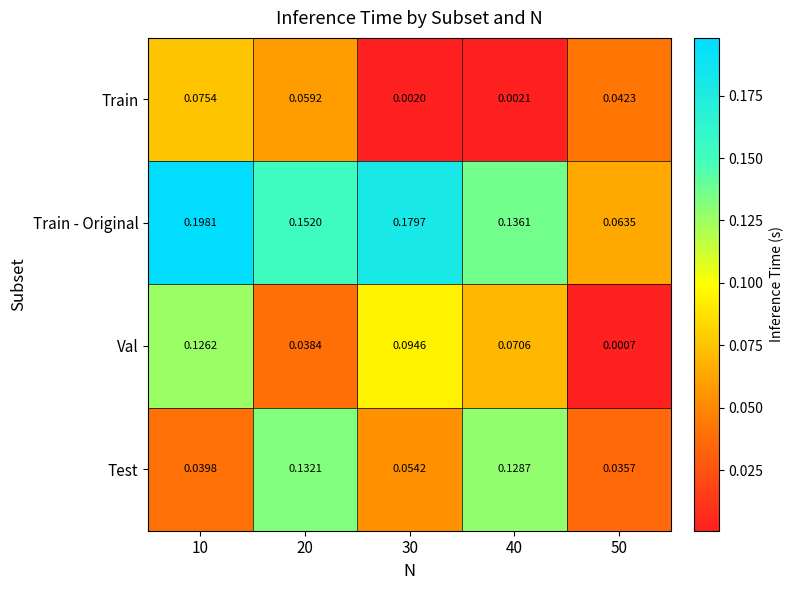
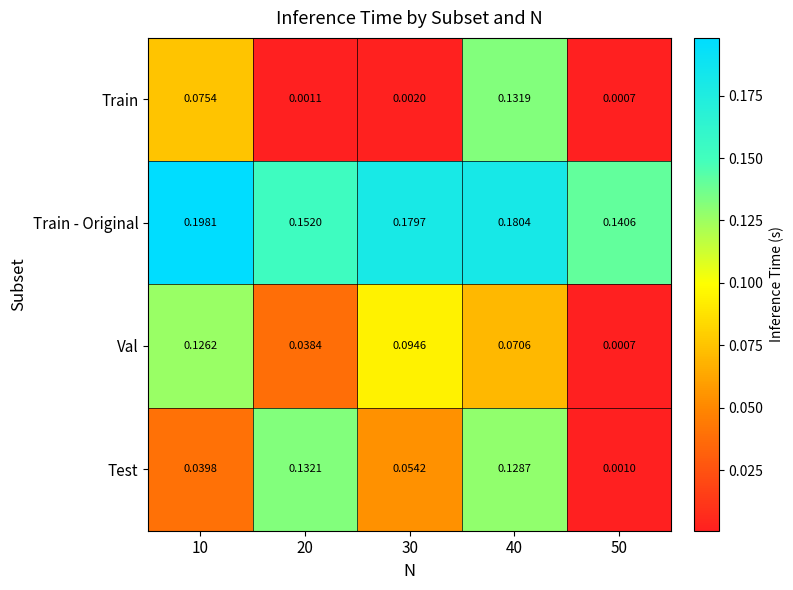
  {
    "Train": {
      "10": 0.0754,
-     "20": 0.0592,
+     "20": 0.0011,
      "30": 0.0020,
-     "40": 0.0021,
-     "50": 0.0423
+     "40": 0.1319,
+     "50": 0.0007
    },
    "Train - Original": {
      "10": 0.1981,
      "20": 0.1520,
      "30": 0.1797,
-     "40": 0.1361,
-     "50": 0.0635
+     "40": 0.1804,
+     "50": 0.1406
    },
    "Val": {
      "10": 0.1262,
      "20": 0.0384,
      "30": 0.0946,
      "40": 0.0706,
      "50": 0.0007
    },
    "Test": {
      "10": 0.0398,
      "20": 0.1321,
      "30": 0.0542,
      "40": 0.1287,
-     "50": 0.0357
+     "50": 0.0010
    }
  }
